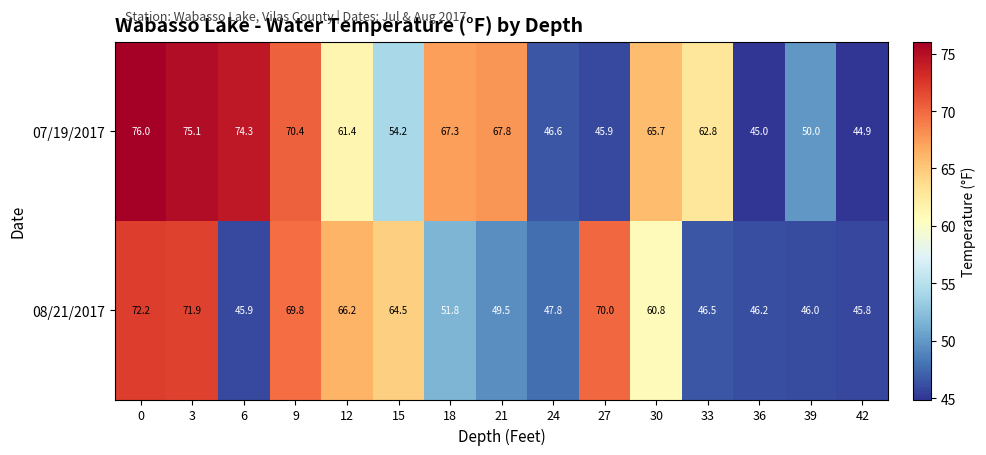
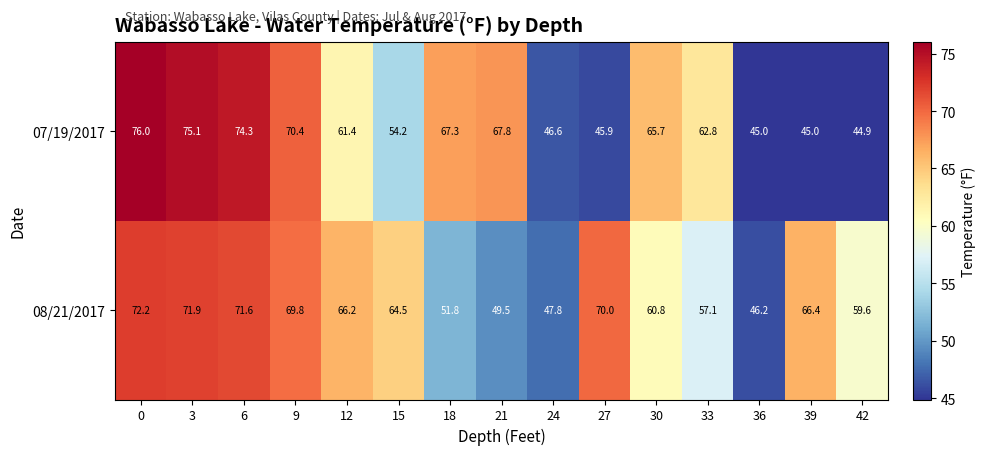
  {
    "07/19/2017": {
      "0": 76.0,
      "3": 75.1,
      "6": 74.3,
      "9": 70.4,
      "12": 61.4,
      "15": 54.2,
      "18": 67.3,
      "21": 67.8,
      "24": 46.6,
      "27": 45.9,
      "30": 65.7,
      "33": 62.8,
      "36": 45.0,
-     "39": 50.0,
+     "39": 45.0,
      "42": 44.9
    },
    "08/21/2017": {
      "0": 72.2,
      "3": 71.9,
-     "6": 45.9,
+     "6": 71.6,
      "9": 69.8,
      "12": 66.2,
      "15": 64.5,
      "18": 51.8,
      "21": 49.5,
      "24": 47.8,
      "27": 70.0,
      "30": 60.8,
-     "33": 46.5,
+     "33": 57.1,
      "36": 46.2,
-     "39": 46.0,
-     "42": 45.8
+     "39": 66.4,
+     "42": 59.6
    }
  }
